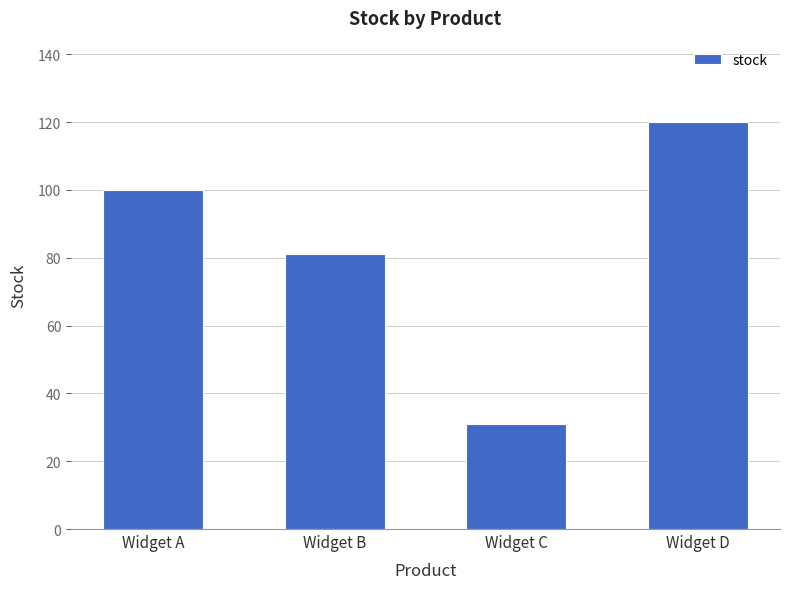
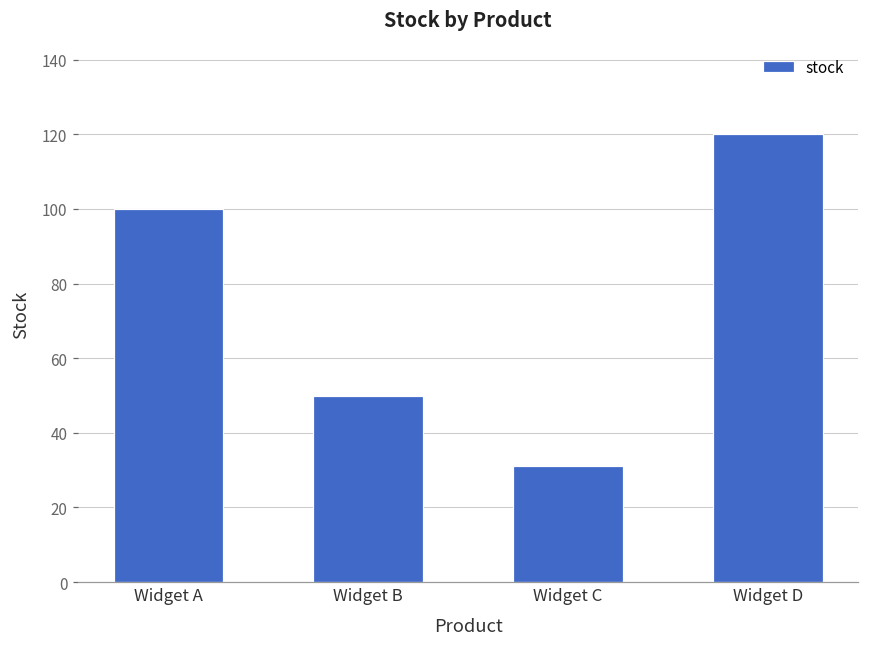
  {
    "Widget A": 100,
-   "Widget B": 81,
+   "Widget B": 50,
    "Widget C": 31,
    "Widget D": 120
  }
